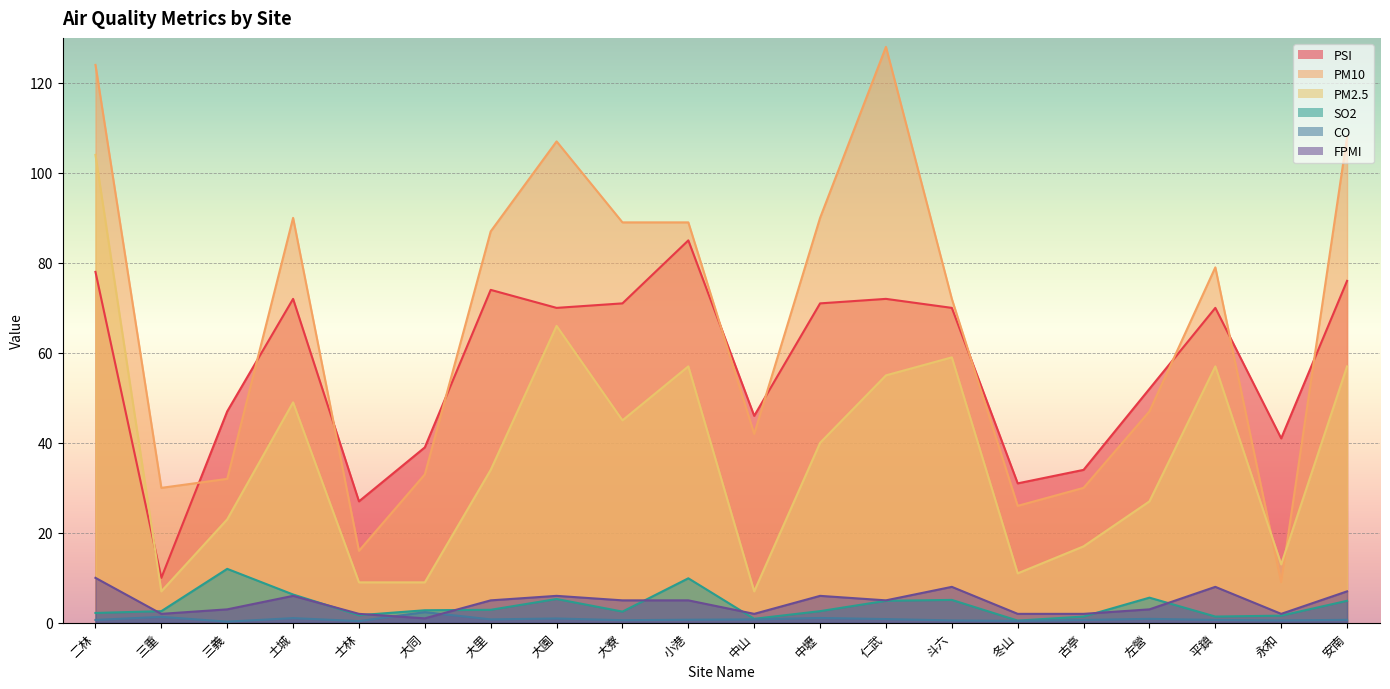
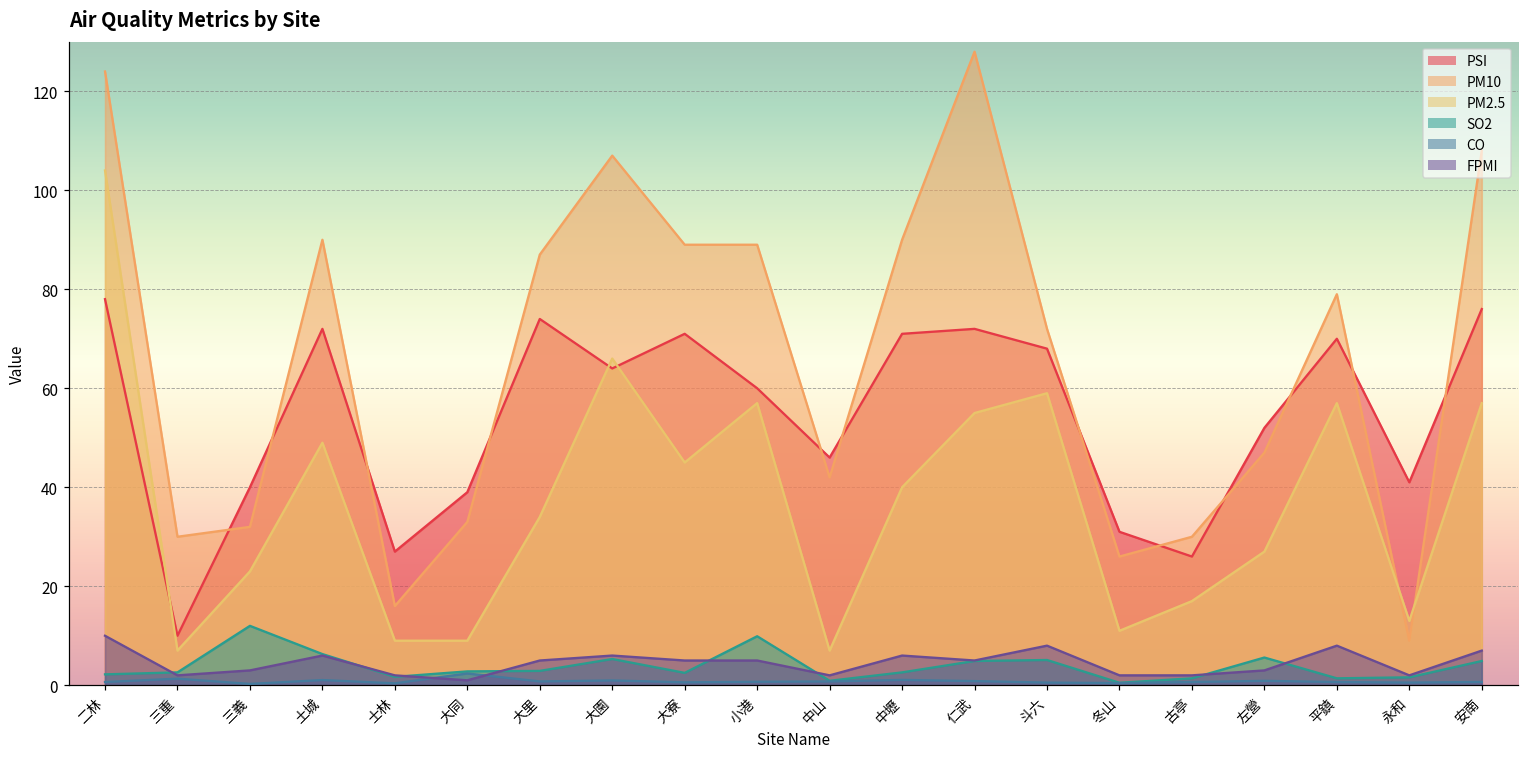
  {
    "PSI": {
      "二林": 78,
      "三重": 10,
-     "三義": 47,
+     "三義": 40,
      "土城": 72,
      "士林": 27,
      "大同": 39,
      "大里": 74,
-     "大園": 70,
+     "大園": 64,
      "大寮": 71,
-     "小港": 85,
+     "小港": 60,
      "中山": 46,
      "中壢": 71,
      "仁武": 72,
-     "斗六": 70,
+     "斗六": 68,
      "冬山": 31,
-     "古亭": 34,
+     "古亭": 26,
      "左營": 52,
      "平鎮": 70,
      "永和": 41,
      "安南": 76
    }
  }
